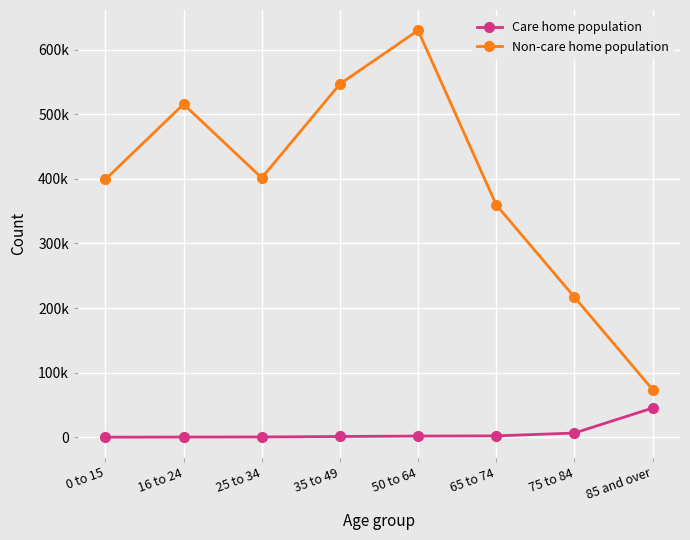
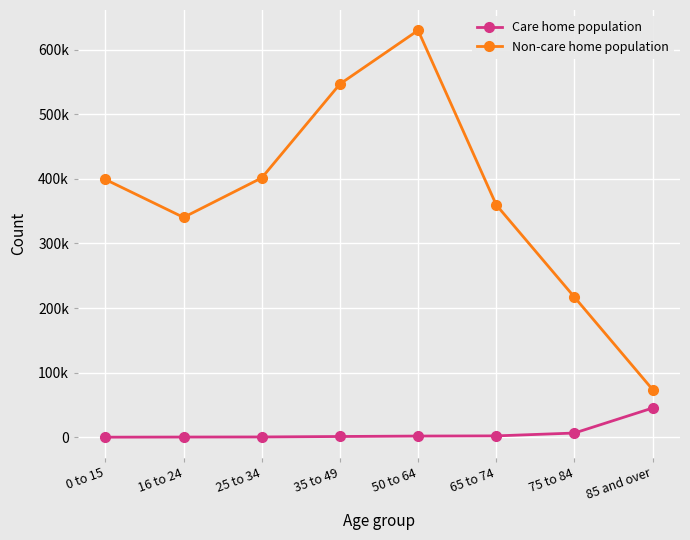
  {
    "Care home population": {
      "0 to 15": 0,
      "16 to 24": 0,
      "25 to 34": 0,
      "35 to 49": 0,
      "50 to 64": 0,
      "65 to 74": 0,
      "75 to 84": 10000,
      "85 and over": 50000
    },
    "Non-care home population": {
      "0 to 15": 400000,
-     "16 to 24": 520000,
+     "16 to 24": 340000,
      "25 to 34": 400000,
      "35 to 49": 550000,
      "50 to 64": 630000,
      "65 to 74": 360000,
      "75 to 84": 220000,
      "85 and over": 70000
    }
  }
